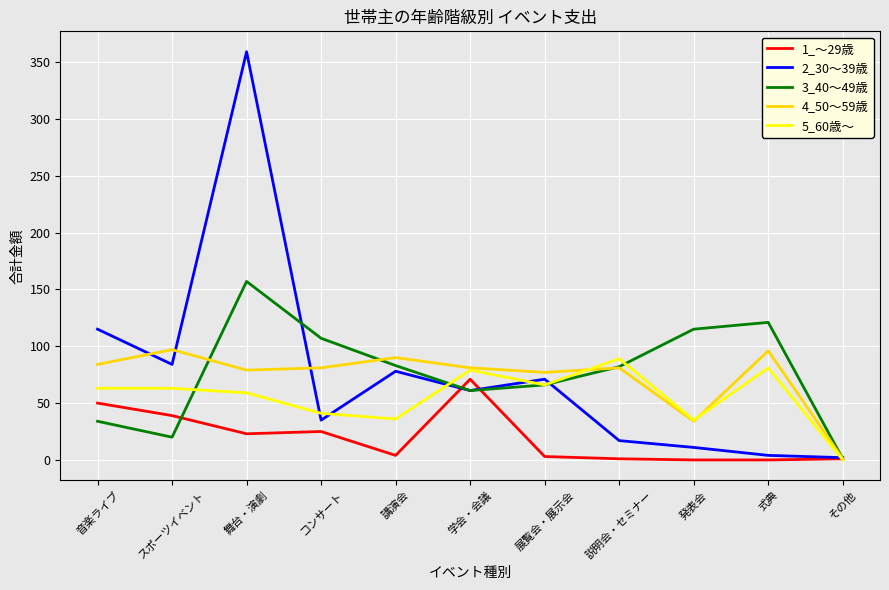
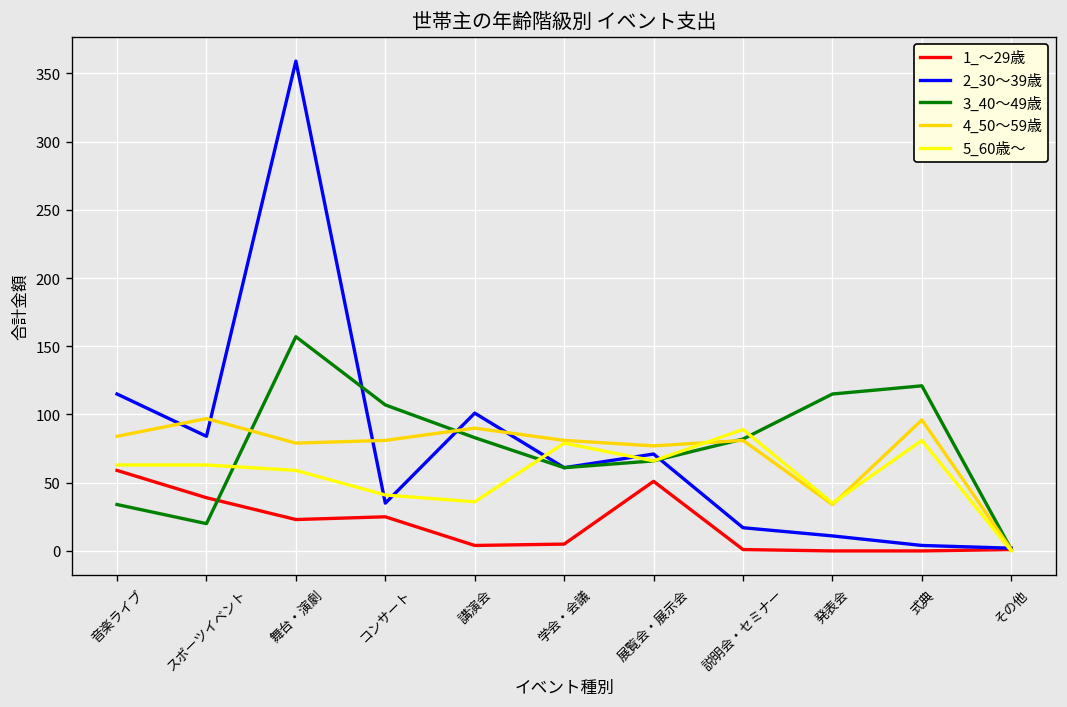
  {
    "1_～29歳": {
-     "音楽ライブ": 50,
+     "音楽ライブ": 59,
      "スポーツイベント": 39,
      "舞台・演劇": 23,
      "コンサート": 25,
      "講演会": 4,
-     "学会・会議": 71,
-     "展覧会・展示会": 3,
+     "学会・会議": 5,
+     "展覧会・展示会": 51,
      "説明会・セミナー": 1,
      "発表会": 0,
      "式典": 0
    },
    "2_30～39歳": {
      "音楽ライブ": 115,
      "スポーツイベント": 84,
      "舞台・演劇": 359,
      "コンサート": 35,
-     "講演会": 78,
+     "講演会": 101,
      "展覧会・展示会": 71,
      "説明会・セミナー": 17,
      "発表会": 11,
      "式典": 4
    },
    "3_40～49歳": {
      "音楽ライブ": 34,
      "スポーツイベント": 20,
      "舞台・演劇": 157,
      "コンサート": 107,
      "講演会": 83,
      "発表会": 115,
      "式典": 121
    }
  }
